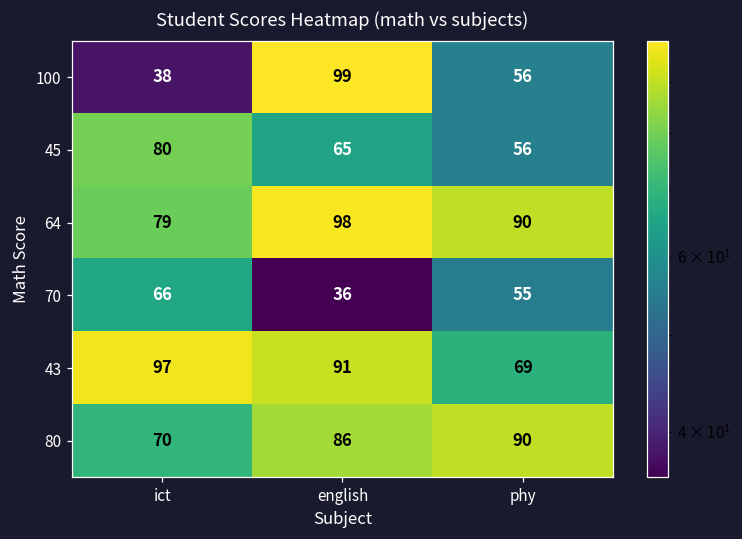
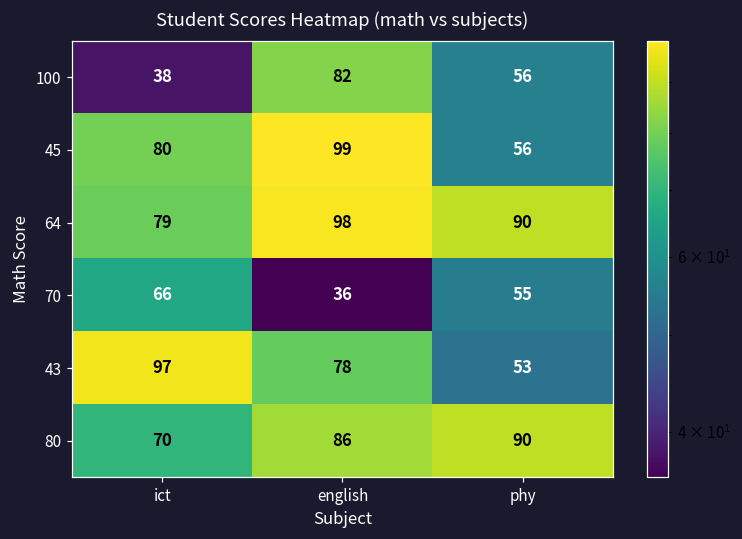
  {
    "100": {
      "ict": 38,
-     "english": 99,
+     "english": 82,
      "phy": 56
    },
    "45": {
      "ict": 80,
-     "english": 65,
+     "english": 99,
      "phy": 56
    },
    "64": {
      "ict": 79,
      "english": 98,
      "phy": 90
    },
    "70": {
      "ict": 66,
      "english": 36,
      "phy": 55
    },
    "43": {
      "ict": 97,
-     "english": 91,
-     "phy": 69
+     "english": 78,
+     "phy": 53
    },
    "80": {
      "ict": 70,
      "english": 86,
      "phy": 90
    }
  }
